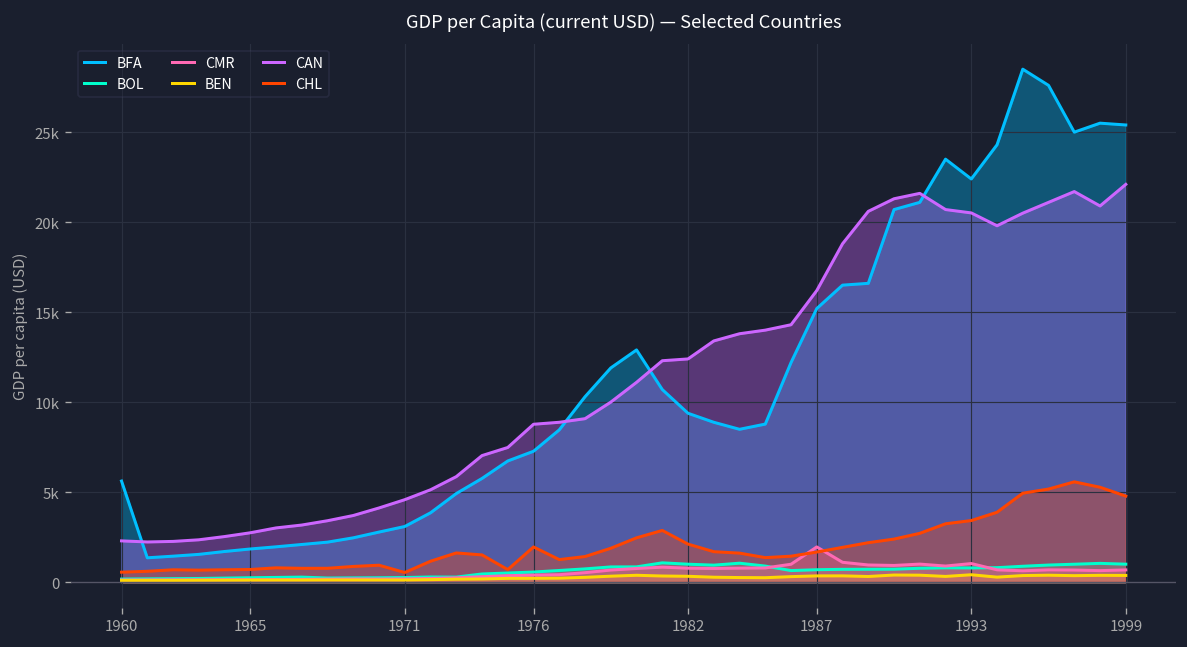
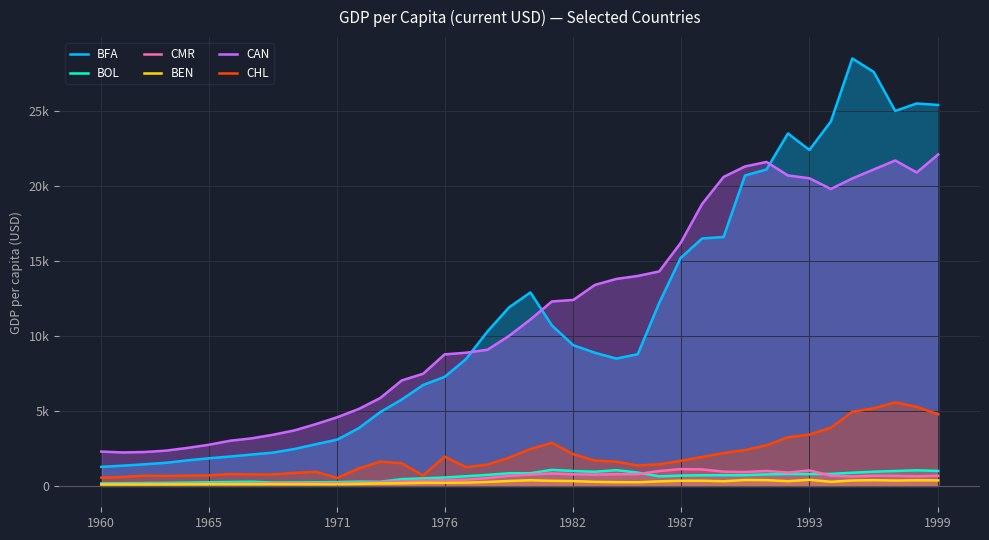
  {
    "BFA": {
-     "1960": 5600,
+     "1960": 1300,
      "1965": 1800,
      "1971": 3100,
      "1976": 7300,
      "1982": 9400,
      "1987": 15200,
      "1993": 22400,
      "1999": 25400
    },
    "BOL": {
      "1976": 600,
      "1982": 1000,
      "1987": 700,
      "1993": 800,
      "1999": 1000
    },
    "CMR": {
      "1976": 400,
      "1982": 800,
-     "1987": 2000,
+     "1987": 1100,
      "1993": 1000,
      "1999": 700
    },
    "BEN": {
      "1976": 200,
      "1982": 300,
      "1987": 300,
      "1993": 400,
      "1999": 400
    },
    "CAN": {
      "1960": 2300,
      "1965": 2700,
      "1971": 4600,
      "1976": 8800,
      "1982": 12400,
      "1987": 16200,
      "1993": 20500,
      "1999": 22100
    },
    "CHL": {
      "1960": 600,
      "1965": 700,
      "1971": 500,
      "1976": 2000,
      "1982": 2100,
      "1987": 1700,
      "1993": 3400,
      "1999": 4800
    }
  }
